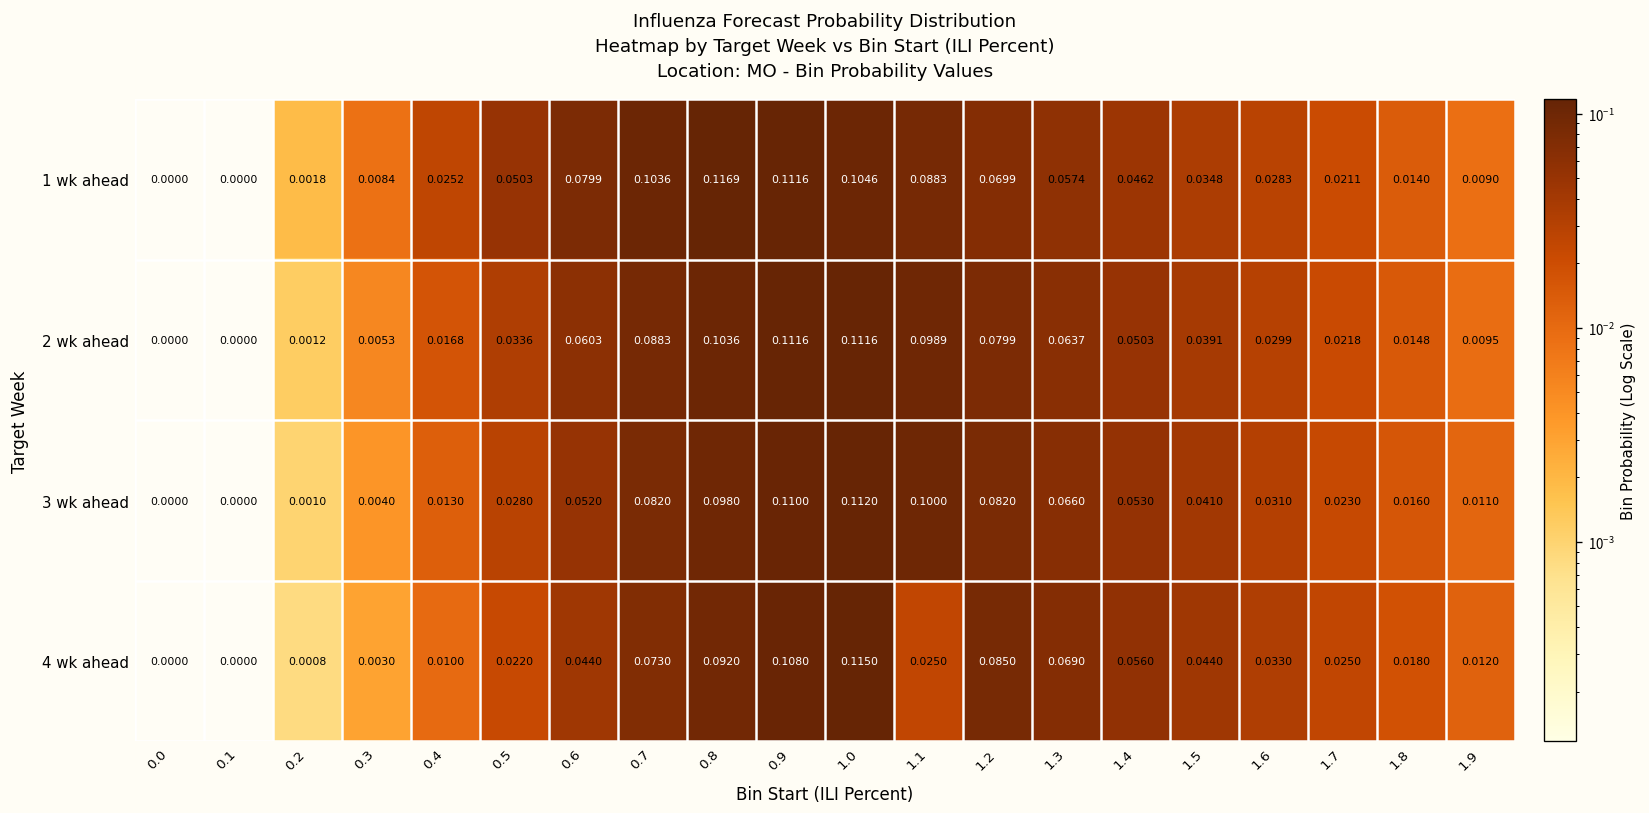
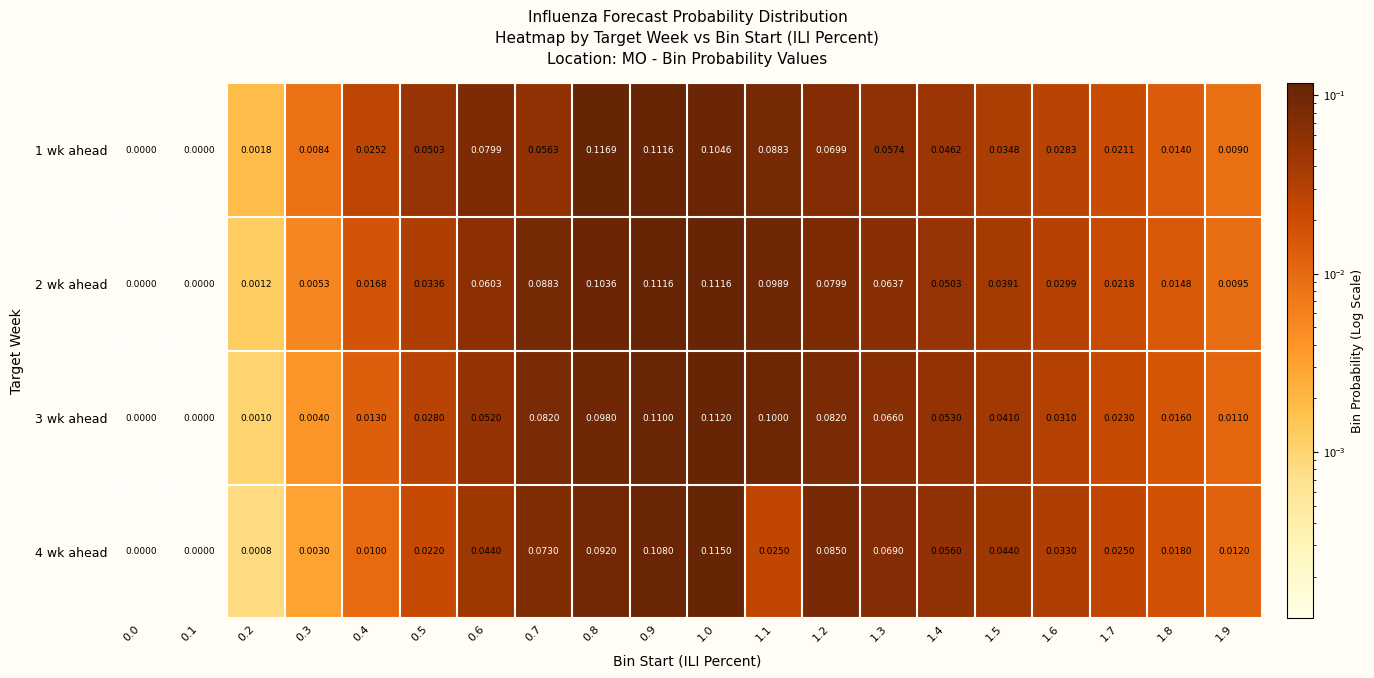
  {
    "1 wk ahead": {
      "0.0": 0.0000,
      "0.1": 0.0000,
      "0.2": 0.0018,
      "0.3": 0.0084,
      "0.4": 0.0252,
      "0.5": 0.0503,
      "0.6": 0.0799,
-     "0.7": 0.1036,
+     "0.7": 0.0563,
      "0.8": 0.1169,
      "0.9": 0.1116,
      "1.0": 0.1046,
      "1.1": 0.0883,
      "1.2": 0.0699,
      "1.3": 0.0574,
      "1.4": 0.0462,
      "1.5": 0.0348,
      "1.6": 0.0283,
      "1.7": 0.0211,
      "1.8": 0.0140,
      "1.9": 0.0090
    },
    "2 wk ahead": {
      "0.0": 0.0000,
      "0.1": 0.0000,
      "0.2": 0.0012,
      "0.3": 0.0053,
      "0.4": 0.0168,
      "0.5": 0.0336,
      "0.6": 0.0603,
      "0.7": 0.0883,
      "0.8": 0.1036,
      "0.9": 0.1116,
      "1.0": 0.1116,
      "1.1": 0.0989,
      "1.2": 0.0799,
      "1.3": 0.0637,
      "1.4": 0.0503,
      "1.5": 0.0391,
      "1.6": 0.0299,
      "1.7": 0.0218,
      "1.8": 0.0148,
      "1.9": 0.0095
    },
    "3 wk ahead": {
      "0.0": 0.0000,
      "0.1": 0.0000,
      "0.2": 0.0010,
      "0.3": 0.0040,
      "0.4": 0.0130,
      "0.5": 0.0280,
      "0.6": 0.0520,
      "0.7": 0.0820,
      "0.8": 0.0980,
      "0.9": 0.1100,
      "1.0": 0.1120,
      "1.1": 0.1000,
      "1.2": 0.0820,
      "1.3": 0.0660,
      "1.4": 0.0530,
      "1.5": 0.0410,
      "1.6": 0.0310,
      "1.7": 0.0230,
      "1.8": 0.0160,
      "1.9": 0.0110
    },
    "4 wk ahead": {
      "0.0": 0.0000,
      "0.1": 0.0000,
      "0.2": 0.0008,
      "0.3": 0.0030,
      "0.4": 0.0100,
      "0.5": 0.0220,
      "0.6": 0.0440,
      "0.7": 0.0730,
      "0.8": 0.0920,
      "0.9": 0.1080,
      "1.0": 0.1150,
      "1.1": 0.0250,
      "1.2": 0.0850,
      "1.3": 0.0690,
      "1.4": 0.0560,
      "1.5": 0.0440,
      "1.6": 0.0330,
      "1.7": 0.0250,
      "1.8": 0.0180,
      "1.9": 0.0120
    }
  }
